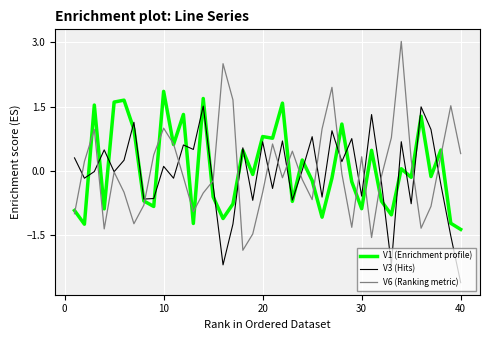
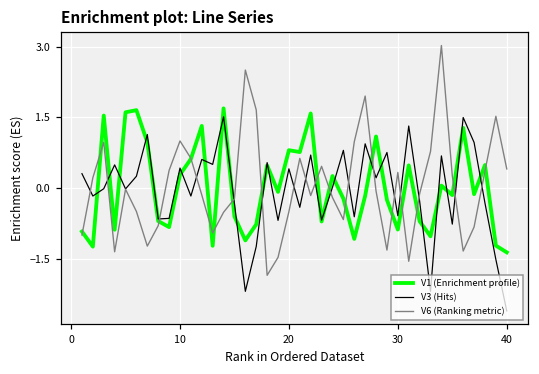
  {
    "V1 (Enrichment profile)": {
-     "10": 1.9,
+     "10": 0.3,
      "20": 0.8,
      "30": -0.9,
      "40": -1.4
    },
    "V3 (Hits)": {
-     "10": 0.1,
-     "20": 0.7,
+     "10": 0.4,
+     "20": 0.4,
      "30": -0.6
    },
    "V6 (Ranking metric)": {
      "10": 1.0,
      "20": -0.5,
      "30": 0.3,
      "40": 0.4
    }
  }
